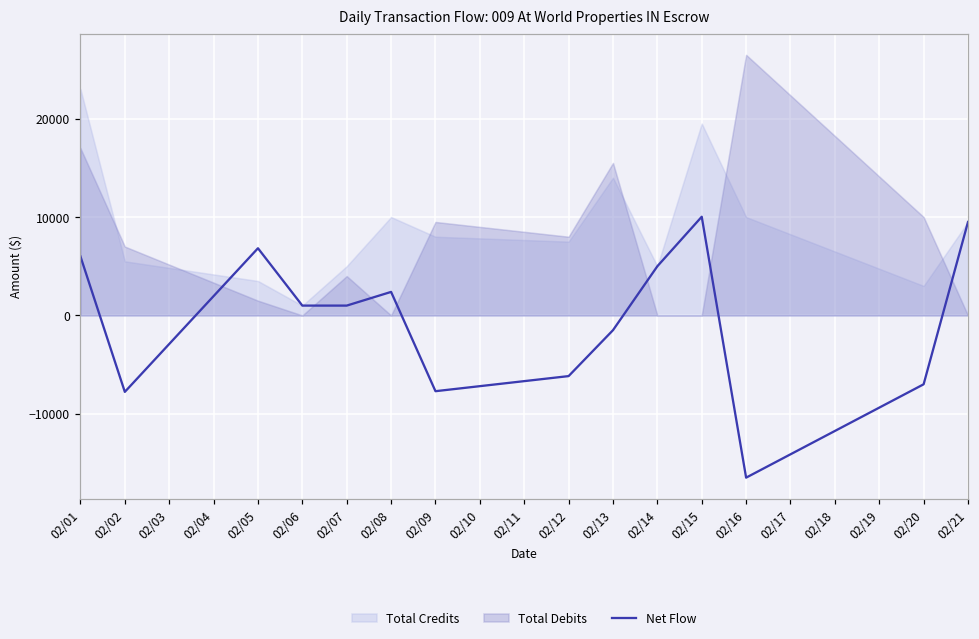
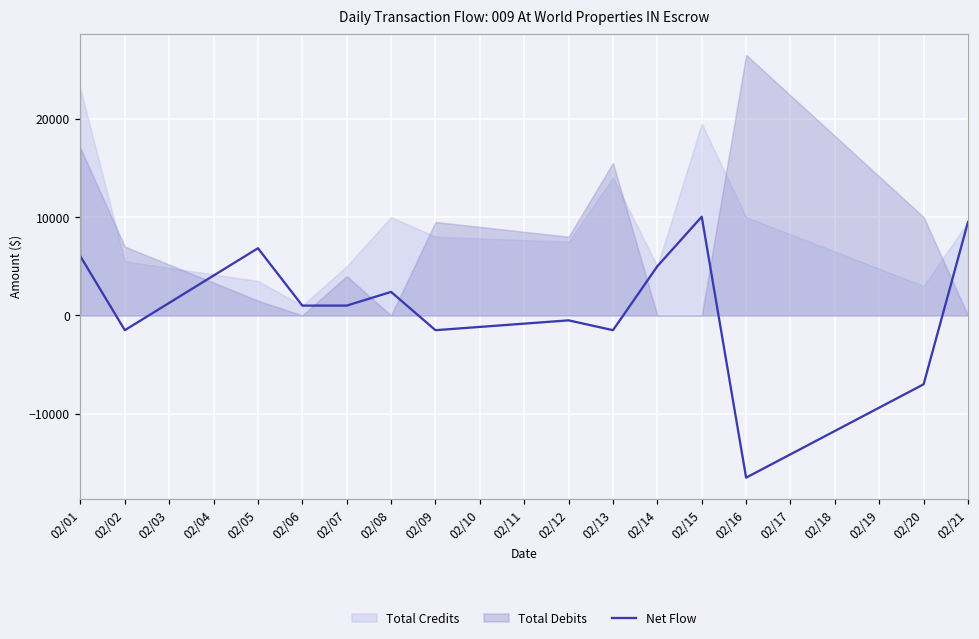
  {
    "Net Flow": {
      "02/01": 6000,
-     "02/02": -8000,
+     "02/02": -2000,
      "02/05": 7000,
      "02/07": 1000,
      "02/08": 2000,
-     "02/09": -8000,
-     "02/12": -6000,
+     "02/09": -2000,
+     "02/12": -1000,
      "02/13": -2000,
      "02/15": 10000,
      "02/16": -16000,
      "02/20": -7000
    }
  }
